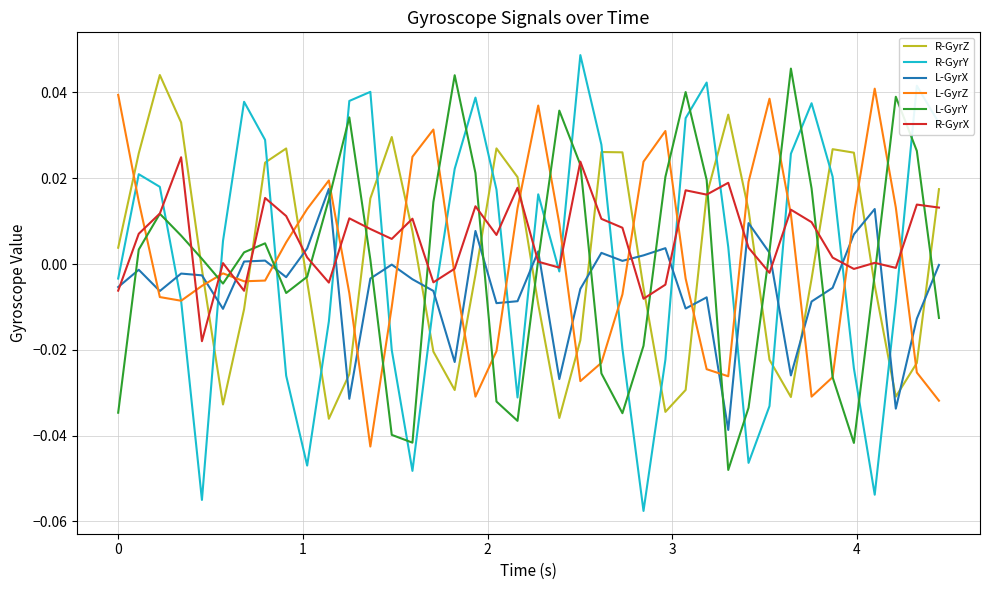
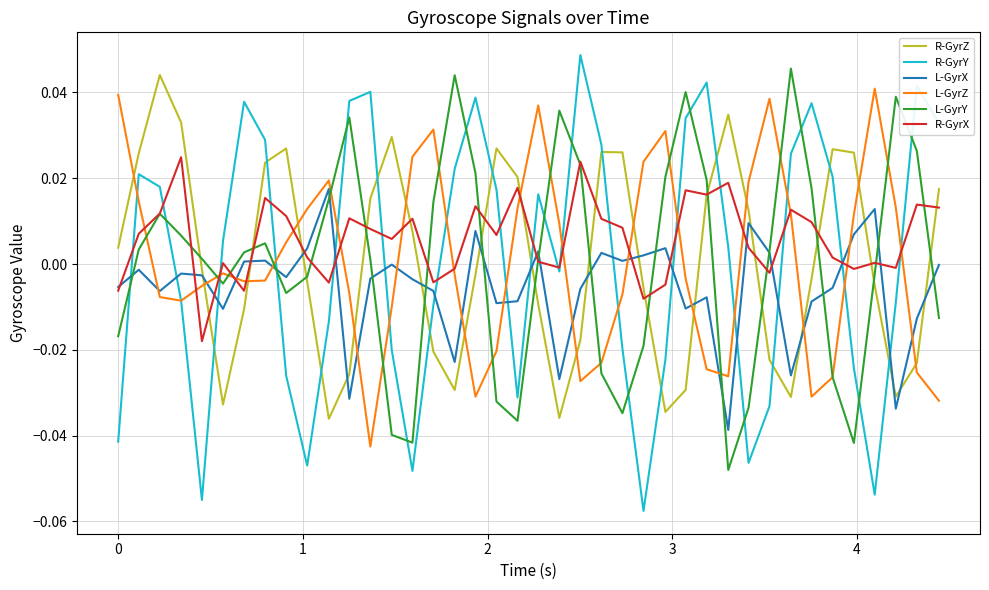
  {
    "R-GyrZ": {
      "0": 0.004
    },
    "R-GyrY": {
-     "0": -0.003
+     "0": -0.041
    },
    "L-GyrX": {
      "0": -0.005
    },
    "L-GyrZ": {
      "0": 0.039
    },
    "L-GyrY": {
-     "0": -0.035
+     "0": -0.017
    },
    "R-GyrX": {
      "0": -0.006
    }
  }
